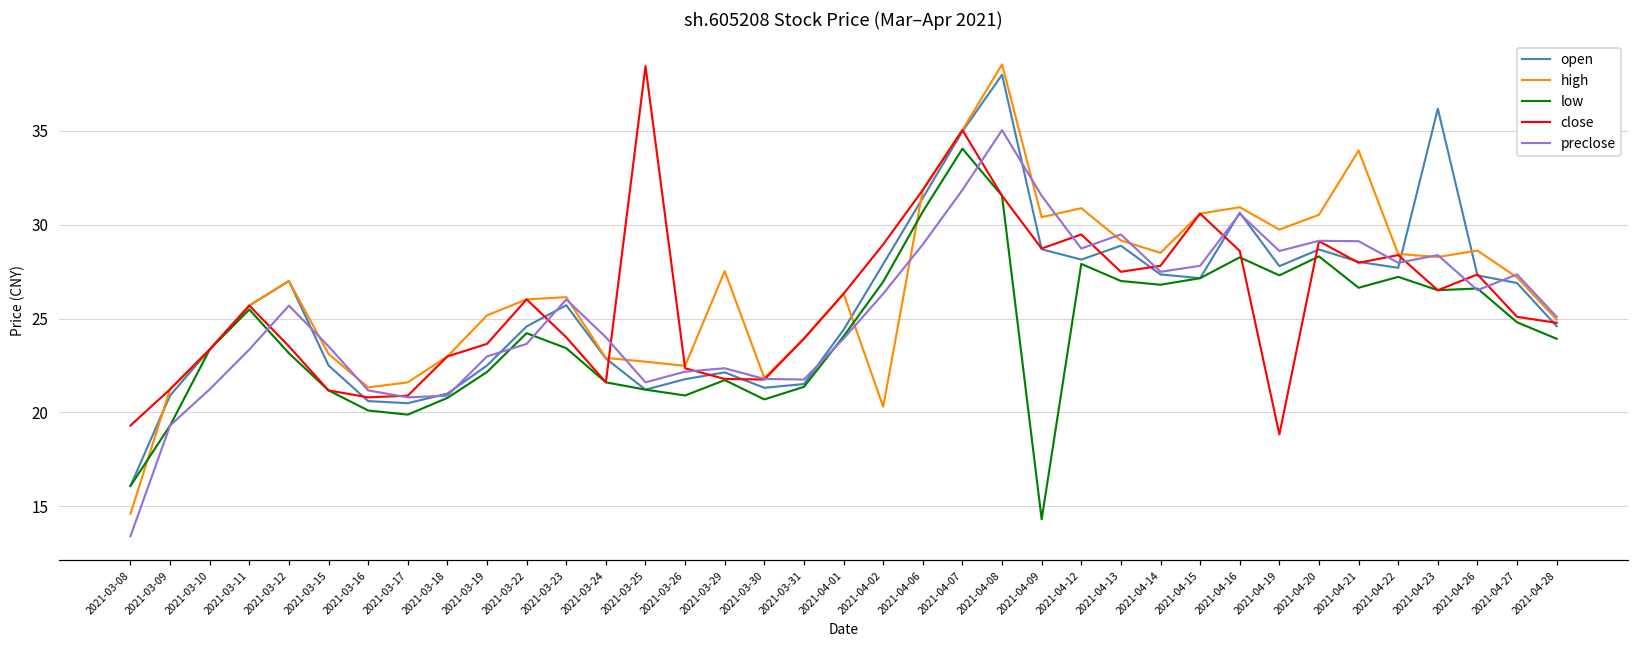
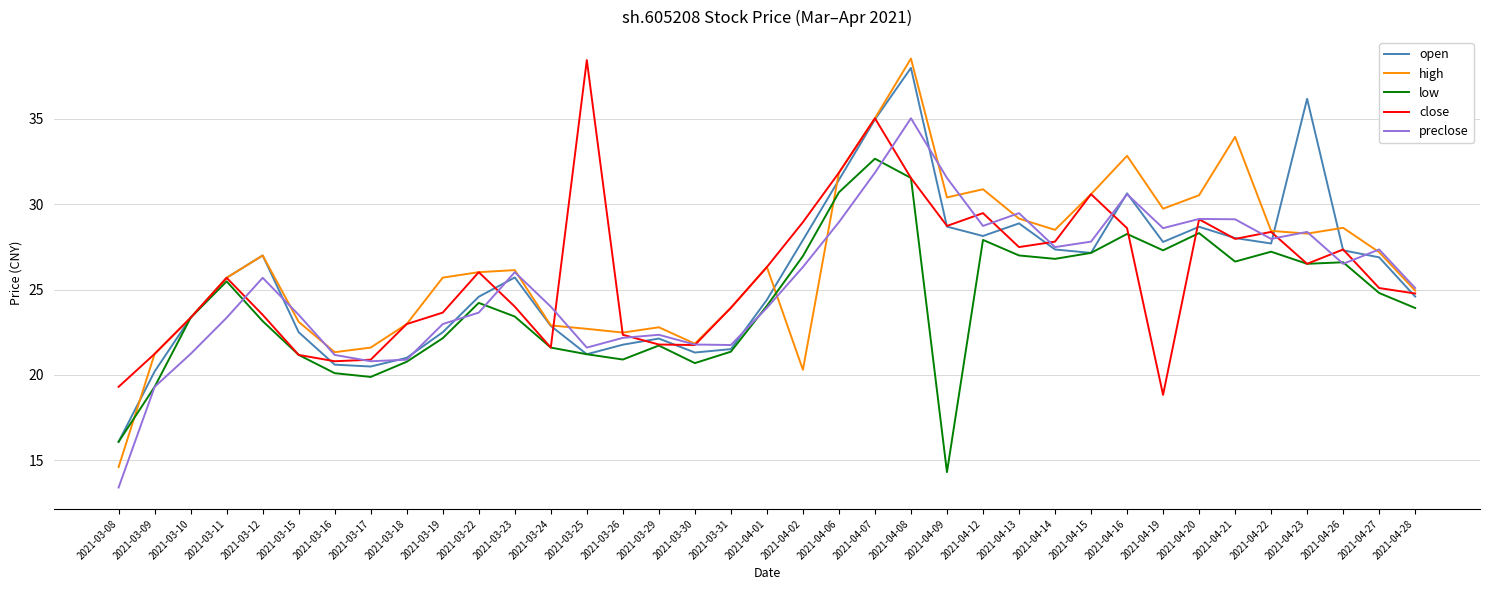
  {
    "open": {
-     "2021-03-09": 20.9,
+     "2021-03-09": 20.2,
      "2021-03-15": 22.5,
      "2021-03-16": 20.6,
      "2021-03-17": 20.5,
      "2021-03-19": 22.5,
      "2021-03-22": 24.6,
      "2021-03-23": 25.7,
      "2021-03-26": 21.8,
      "2021-03-29": 22.1,
      "2021-03-30": 21.3,
      "2021-03-31": 21.5,
      "2021-04-01": 24.4,
      "2021-04-02": 27.9,
      "2021-04-06": 31.4,
      "2021-04-08": 38.0,
      "2021-04-12": 28.1,
      "2021-04-13": 28.9,
      "2021-04-19": 27.8,
      "2021-04-20": 28.7,
      "2021-04-22": 27.7,
      "2021-04-23": 36.2,
      "2021-04-27": 26.9,
      "2021-04-28": 24.6
    },
    "high": {
      "2021-03-08": 14.6,
      "2021-03-15": 23.1,
      "2021-03-16": 21.3,
      "2021-03-17": 21.6,
-     "2021-03-19": 25.2,
+     "2021-03-19": 25.7,
      "2021-03-25": 22.7,
-     "2021-03-29": 27.5,
+     "2021-03-29": 22.8,
      "2021-04-02": 20.3,
      "2021-04-08": 38.5,
      "2021-04-09": 30.4,
      "2021-04-12": 30.9,
      "2021-04-13": 29.2,
      "2021-04-14": 28.5,
-     "2021-04-16": 30.9,
+     "2021-04-16": 32.8,
      "2021-04-19": 29.7,
      "2021-04-20": 30.5,
      "2021-04-21": 34.0,
      "2021-04-26": 28.6,
      "2021-04-27": 27.2,
      "2021-04-28": 24.9
    },
    "low": {
      "2021-03-11": 25.5,
      "2021-03-12": 23.2,
      "2021-03-16": 20.1,
      "2021-03-17": 19.9,
      "2021-03-19": 22.2,
      "2021-03-22": 24.2,
      "2021-03-23": 23.4,
      "2021-03-26": 20.9,
      "2021-03-30": 20.7,
      "2021-03-31": 21.4,
      "2021-04-02": 27.0,
      "2021-04-06": 30.7,
-     "2021-04-07": 34.1,
+     "2021-04-07": 32.7,
      "2021-04-09": 14.3,
      "2021-04-12": 27.9,
      "2021-04-13": 27.0,
      "2021-04-14": 26.8,
      "2021-04-16": 28.3,
      "2021-04-19": 27.3,
      "2021-04-20": 28.3,
      "2021-04-21": 26.6,
      "2021-04-22": 27.2,
      "2021-04-27": 24.8,
      "2021-04-28": 23.9
    },
    "close": {
      "2021-03-08": 19.3,
      "2021-03-12": 23.5,
      "2021-03-16": 20.8,
      "2021-03-19": 23.7,
      "2021-03-23": 24.0,
      "2021-03-25": 38.5,
      "2021-04-02": 29.0,
      "2021-04-12": 29.5,
      "2021-04-13": 27.5,
      "2021-04-14": 27.8,
      "2021-04-16": 28.6,
      "2021-04-19": 18.8,
      "2021-04-27": 25.1,
      "2021-04-28": 24.8
    },
    "preclose": {
      "2021-03-08": 13.4,
      "2021-03-10": 21.2,
      "2021-03-11": 23.4,
      "2021-03-12": 25.7,
      "2021-03-15": 23.5,
      "2021-03-16": 21.2,
      "2021-03-19": 23.0,
      "2021-03-22": 23.7,
      "2021-03-24": 24.0,
      "2021-03-25": 21.6,
      "2021-03-26": 22.2,
      "2021-03-29": 22.4,
      "2021-03-31": 21.8,
      "2021-04-02": 26.3,
      "2021-04-06": 29.0,
      "2021-04-07": 31.9,
      "2021-04-08": 35.0,
      "2021-04-09": 31.5,
      "2021-04-12": 28.7,
      "2021-04-13": 29.5,
      "2021-04-15": 27.8,
      "2021-04-19": 28.6,
      "2021-04-21": 29.1,
      "2021-04-22": 28.0,
      "2021-04-27": 27.4,
      "2021-04-28": 25.1
    }
  }
